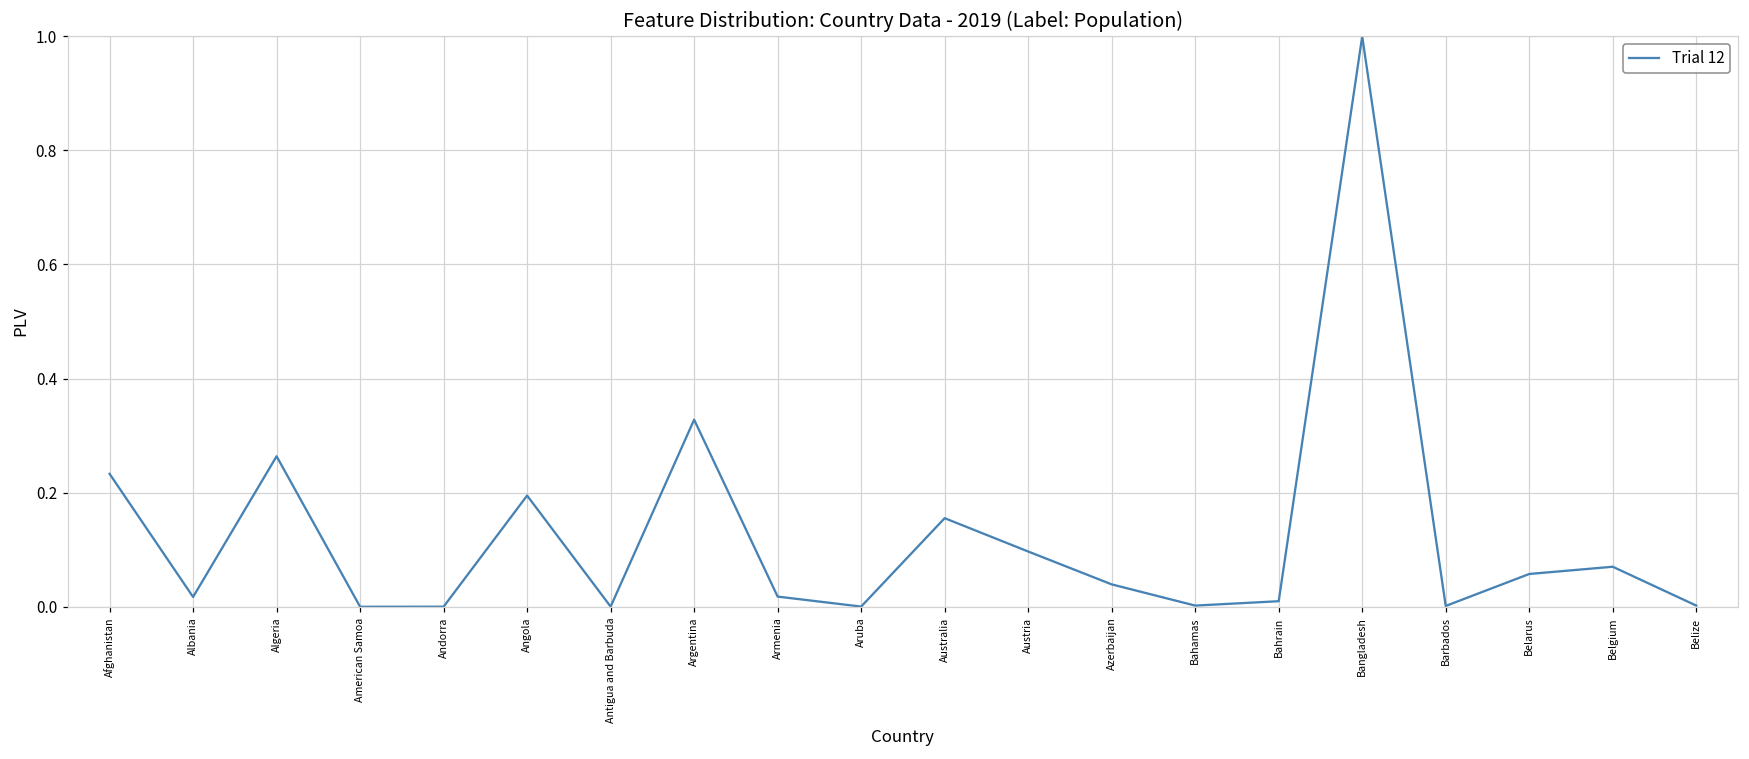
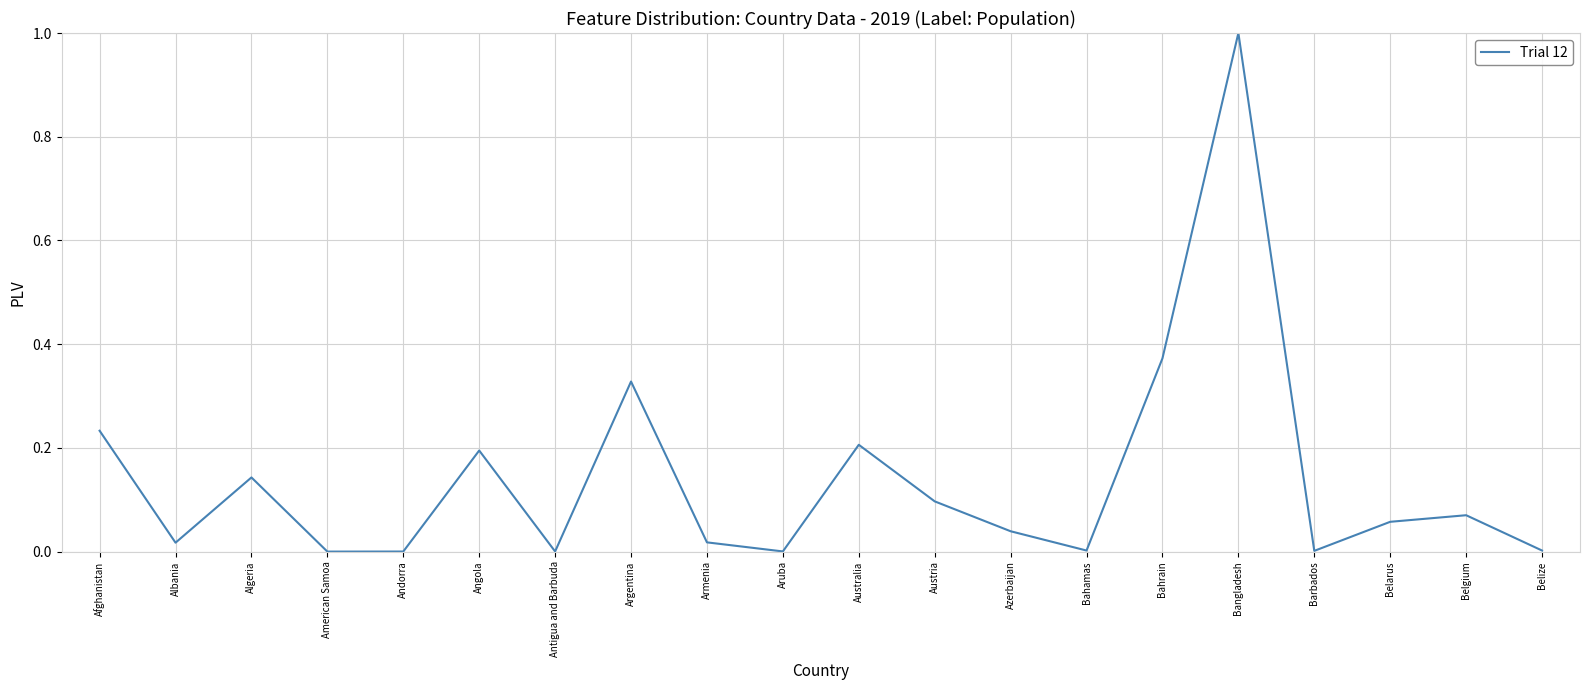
  {
    "Afghanistan": 0.23,
    "Albania": 0.02,
-   "Algeria": 0.26,
+   "Algeria": 0.14,
    "American Samoa": 0.00,
    "Andorra": 0.00,
    "Angola": 0.19,
    "Antigua and Barbuda": 0.00,
    "Argentina": 0.33,
    "Armenia": 0.02,
    "Aruba": 0.00,
-   "Australia": 0.16,
+   "Australia": 0.21,
    "Austria": 0.10,
    "Azerbaijan": 0.04,
    "Bahamas": 0.00,
-   "Bahrain": 0.01,
+   "Bahrain": 0.37,
    "Bangladesh": 1.00,
    "Barbados": 0.00,
    "Belarus": 0.06,
    "Belgium": 0.07,
    "Belize": 0.00
  }
